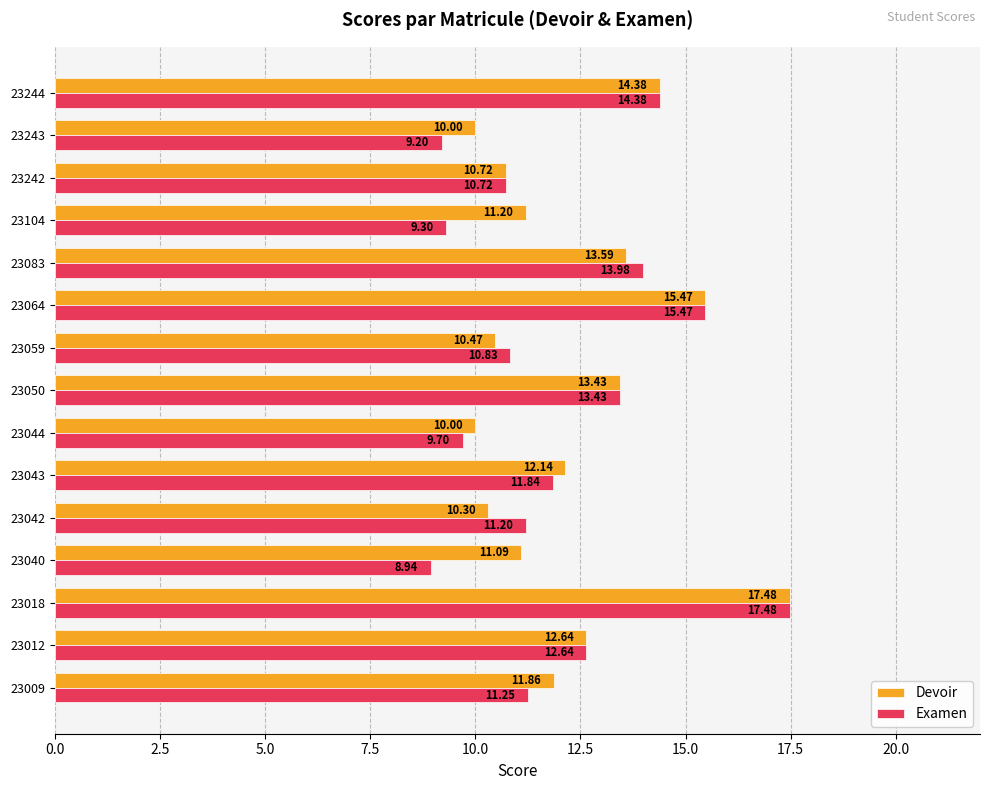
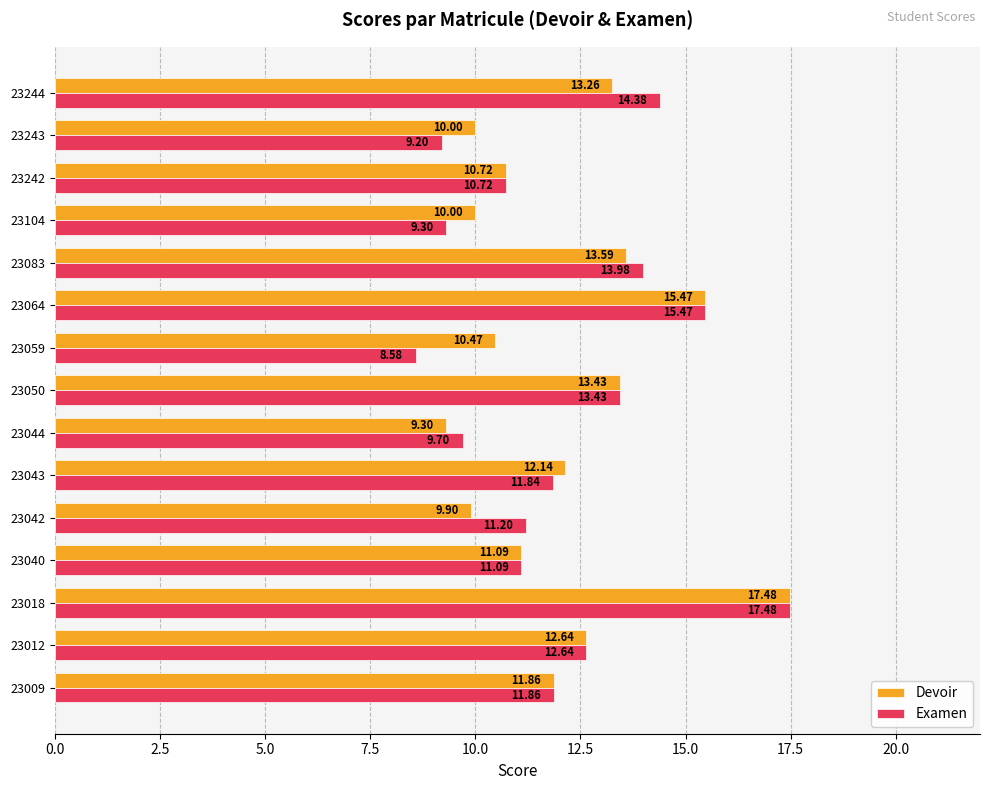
  {
    "Devoir": {
-     "23244": 14.38,
+     "23244": 13.26,
      "23243": 10.00,
      "23242": 10.72,
-     "23104": 11.20,
+     "23104": 10.00,
      "23083": 13.59,
      "23064": 15.47,
      "23059": 10.47,
      "23050": 13.43,
-     "23044": 10.00,
+     "23044": 9.30,
      "23043": 12.14,
-     "23042": 10.30,
+     "23042": 9.90,
      "23040": 11.09,
      "23018": 17.48,
      "23012": 12.64,
      "23009": 11.86
    },
    "Examen": {
      "23244": 14.38,
      "23243": 9.20,
      "23242": 10.72,
      "23104": 9.30,
      "23083": 13.98,
      "23064": 15.47,
-     "23059": 10.83,
+     "23059": 8.58,
      "23050": 13.43,
      "23044": 9.70,
      "23043": 11.84,
      "23042": 11.20,
-     "23040": 8.94,
+     "23040": 11.09,
      "23018": 17.48,
      "23012": 12.64,
-     "23009": 11.25
+     "23009": 11.86
    }
  }
